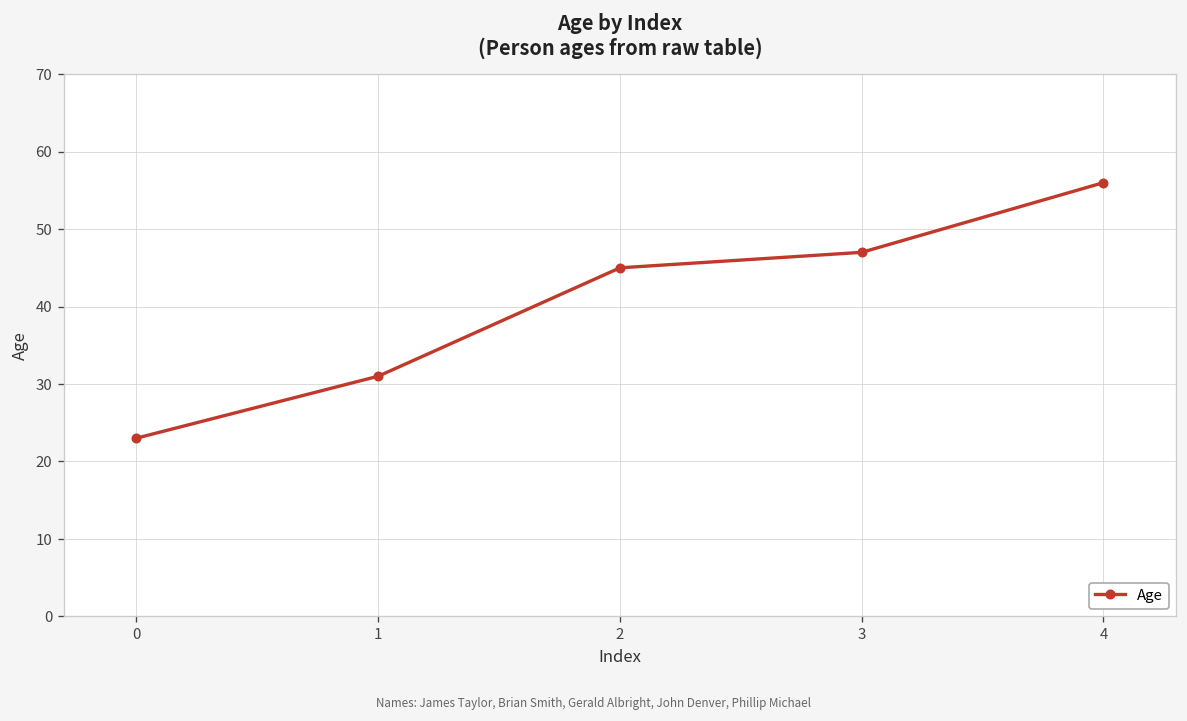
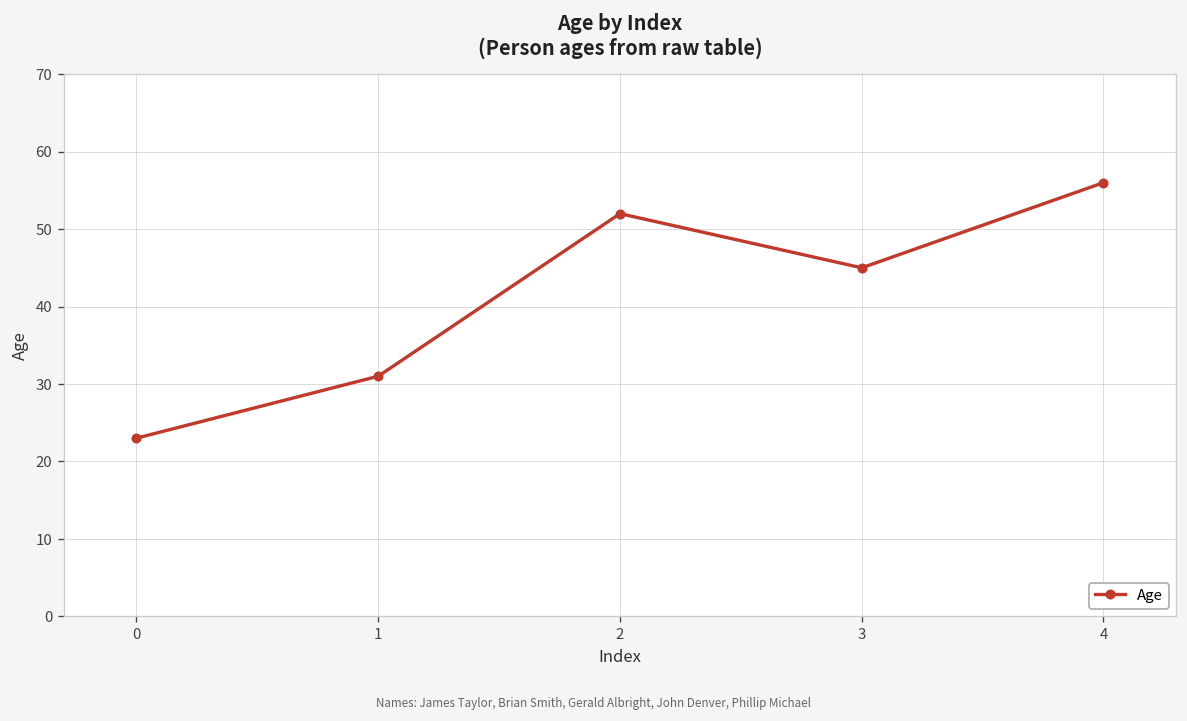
  {
    "0": 23,
    "1": 31,
-   "2": 45,
-   "3": 47,
+   "2": 52,
+   "3": 45,
    "4": 56
  }
